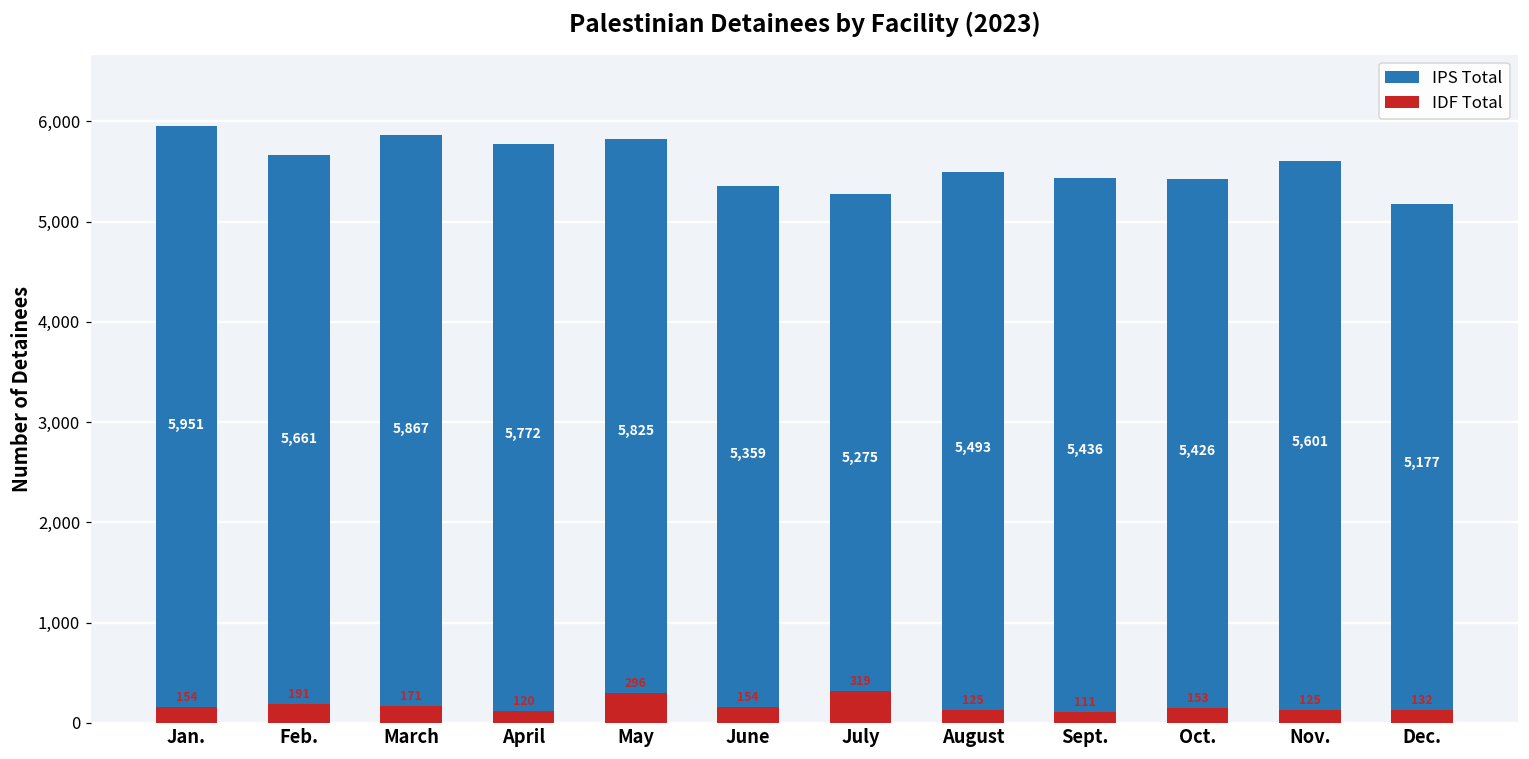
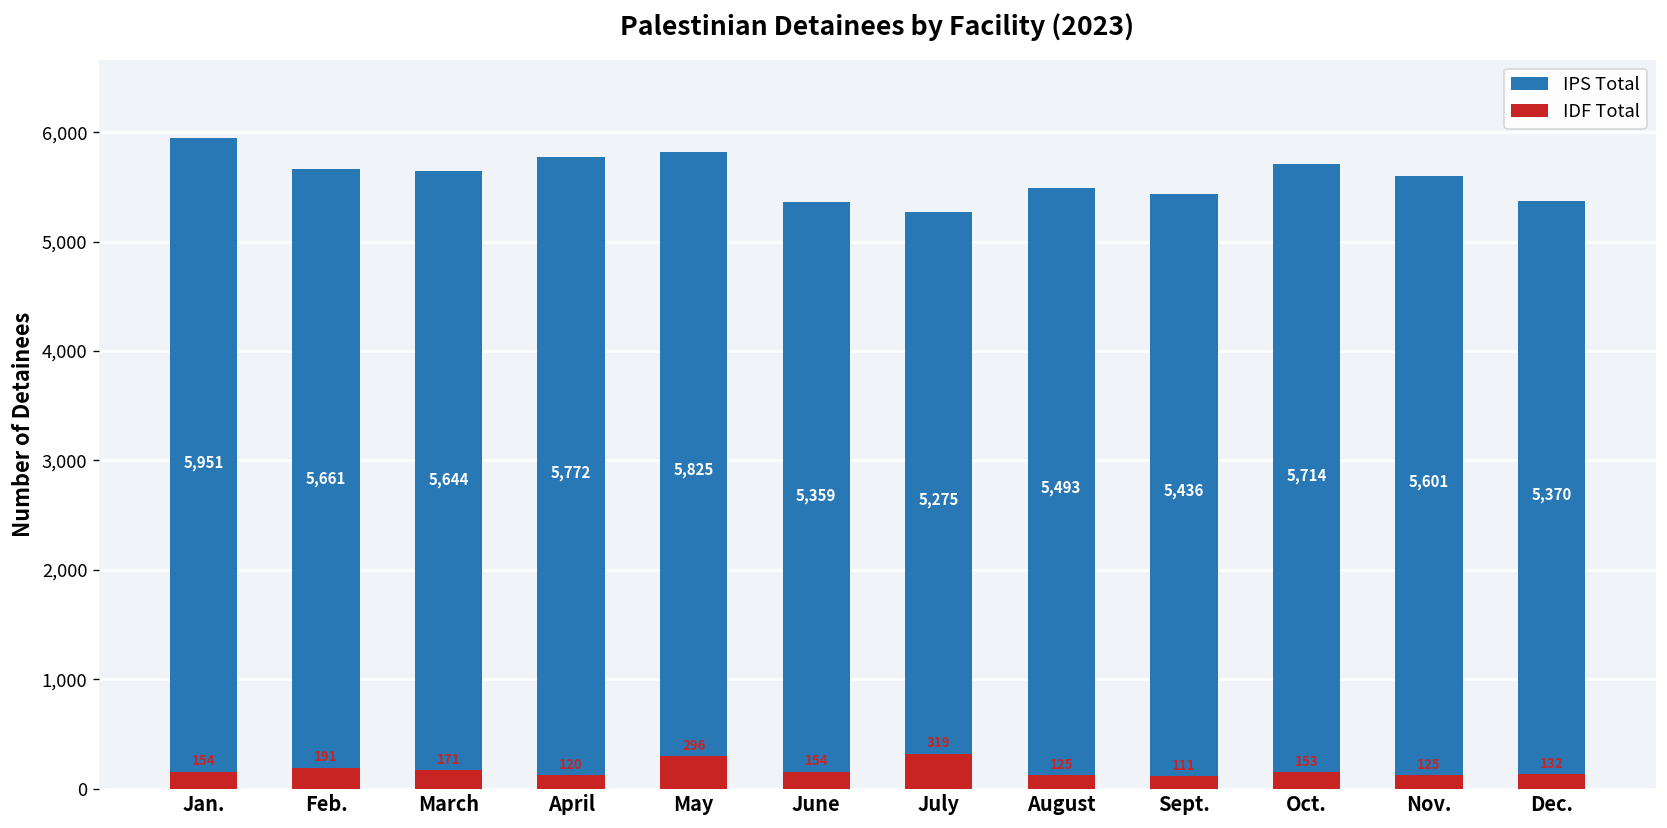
  {
    "IPS Total": {
      "Jan.": "5,951",
      "Feb.": "5,661",
-     "March": "5,867",
+     "March": "5,644",
      "April": "5,772",
      "May": "5,825",
      "June": "5,359",
      "July": "5,275",
      "August": "5,493",
      "Sept.": "5,436",
-     "Oct.": "5,426",
+     "Oct.": "5,714",
      "Nov.": "5,601",
-     "Dec.": "5,177"
+     "Dec.": "5,370"
    }
  }
